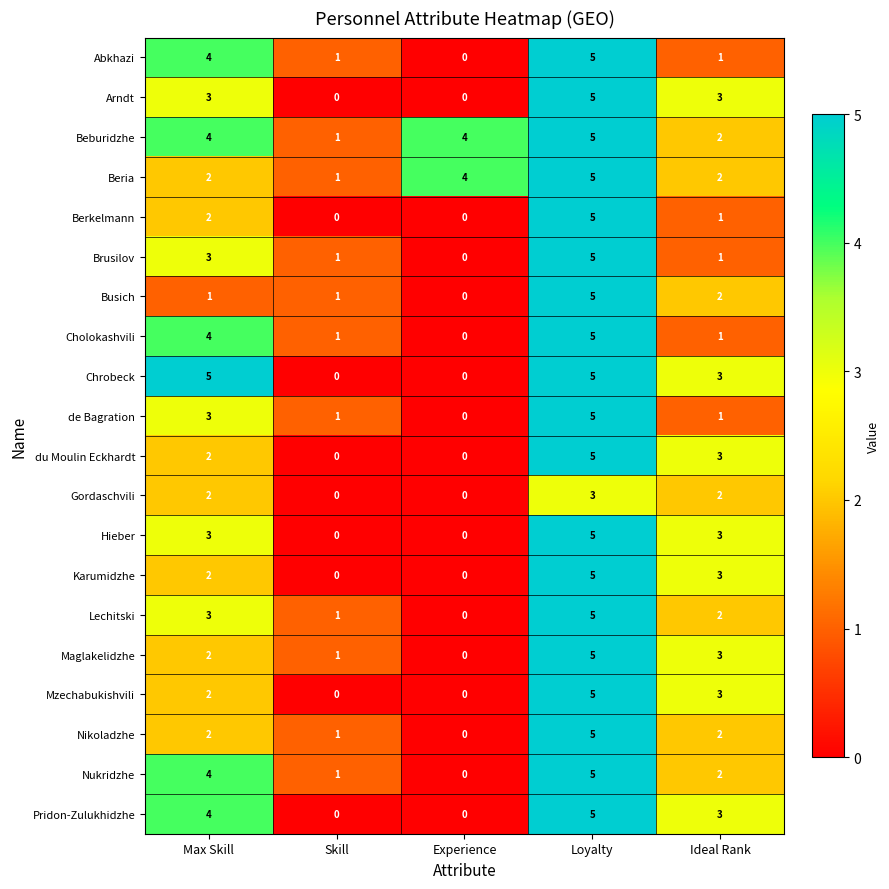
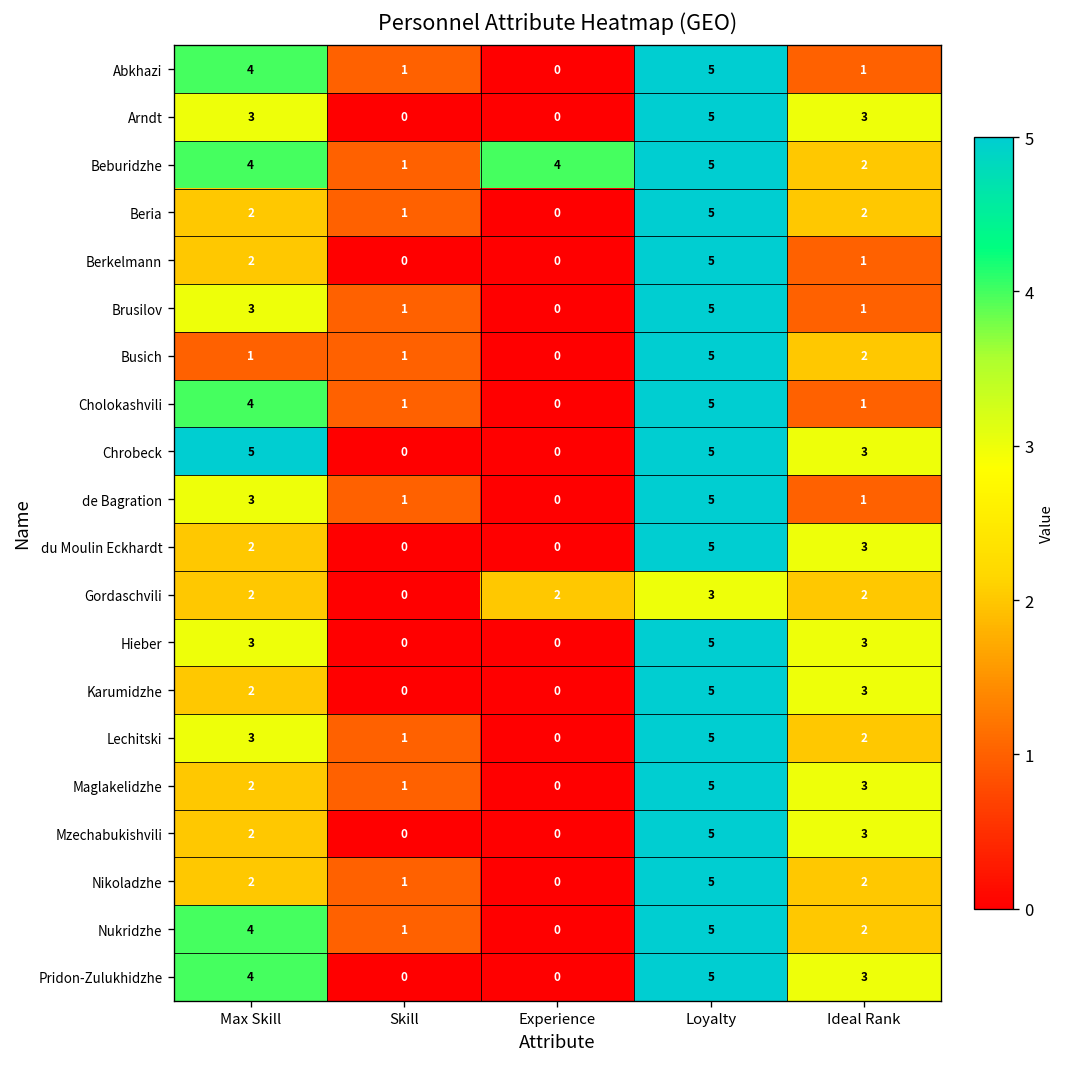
  {
    "Abkhazi": {
      "Max Skill": 4,
      "Skill": 1,
      "Experience": 0,
      "Loyalty": 5,
      "Ideal Rank": 1
    },
    "Arndt": {
      "Max Skill": 3,
      "Skill": 0,
      "Experience": 0,
      "Loyalty": 5,
      "Ideal Rank": 3
    },
    "Beburidzhe": {
      "Max Skill": 4,
      "Skill": 1,
      "Experience": 4,
      "Loyalty": 5,
      "Ideal Rank": 2
    },
    "Beria": {
      "Max Skill": 2,
      "Skill": 1,
-     "Experience": 4,
+     "Experience": 0,
      "Loyalty": 5,
      "Ideal Rank": 2
    },
    "Berkelmann": {
      "Max Skill": 2,
      "Skill": 0,
      "Experience": 0,
      "Loyalty": 5,
      "Ideal Rank": 1
    },
    "Brusilov": {
      "Max Skill": 3,
      "Skill": 1,
      "Experience": 0,
      "Loyalty": 5,
      "Ideal Rank": 1
    },
    "Busich": {
      "Max Skill": 1,
      "Skill": 1,
      "Experience": 0,
      "Loyalty": 5,
      "Ideal Rank": 2
    },
    "Cholokashvili": {
      "Max Skill": 4,
      "Skill": 1,
      "Experience": 0,
      "Loyalty": 5,
      "Ideal Rank": 1
    },
    "Chrobeck": {
      "Max Skill": 5,
      "Skill": 0,
      "Experience": 0,
      "Loyalty": 5,
      "Ideal Rank": 3
    },
    "de Bagration": {
      "Max Skill": 3,
      "Skill": 1,
      "Experience": 0,
      "Loyalty": 5,
      "Ideal Rank": 1
    },
    "du Moulin Eckhardt": {
      "Max Skill": 2,
      "Skill": 0,
      "Experience": 0,
      "Loyalty": 5,
      "Ideal Rank": 3
    },
    "Gordaschvili": {
      "Max Skill": 2,
      "Skill": 0,
-     "Experience": 0,
+     "Experience": 2,
      "Loyalty": 3,
      "Ideal Rank": 2
    },
    "Hieber": {
      "Max Skill": 3,
      "Skill": 0,
      "Experience": 0,
      "Loyalty": 5,
      "Ideal Rank": 3
    },
    "Karumidzhe": {
      "Max Skill": 2,
      "Skill": 0,
      "Experience": 0,
      "Loyalty": 5,
      "Ideal Rank": 3
    },
    "Lechitski": {
      "Max Skill": 3,
      "Skill": 1,
      "Experience": 0,
      "Loyalty": 5,
      "Ideal Rank": 2
    },
    "Maglakelidzhe": {
      "Max Skill": 2,
      "Skill": 1,
      "Experience": 0,
      "Loyalty": 5,
      "Ideal Rank": 3
    },
    "Mzechabukishvili": {
      "Max Skill": 2,
      "Skill": 0,
      "Experience": 0,
      "Loyalty": 5,
      "Ideal Rank": 3
    },
    "Nikoladzhe": {
      "Max Skill": 2,
      "Skill": 1,
      "Experience": 0,
      "Loyalty": 5,
      "Ideal Rank": 2
    },
    "Nukridzhe": {
      "Max Skill": 4,
      "Skill": 1,
      "Experience": 0,
      "Loyalty": 5,
      "Ideal Rank": 2
    },
    "Pridon-Zulukhidzhe": {
      "Max Skill": 4,
      "Skill": 0,
      "Experience": 0,
      "Loyalty": 5,
      "Ideal Rank": 3
    }
  }
